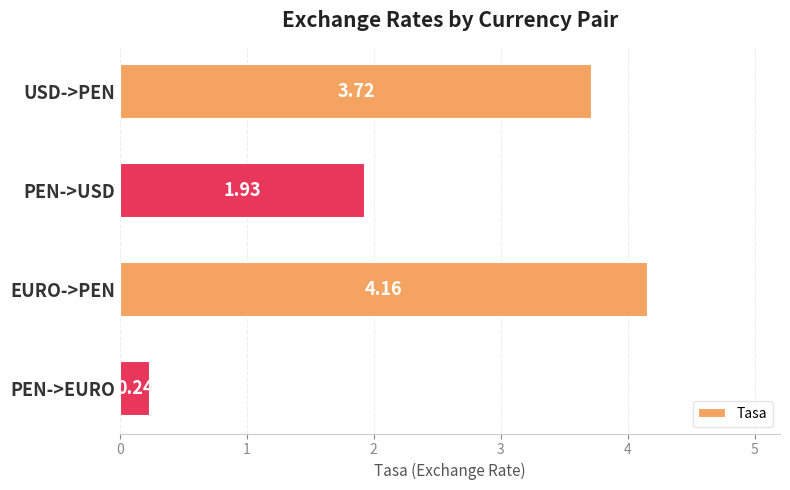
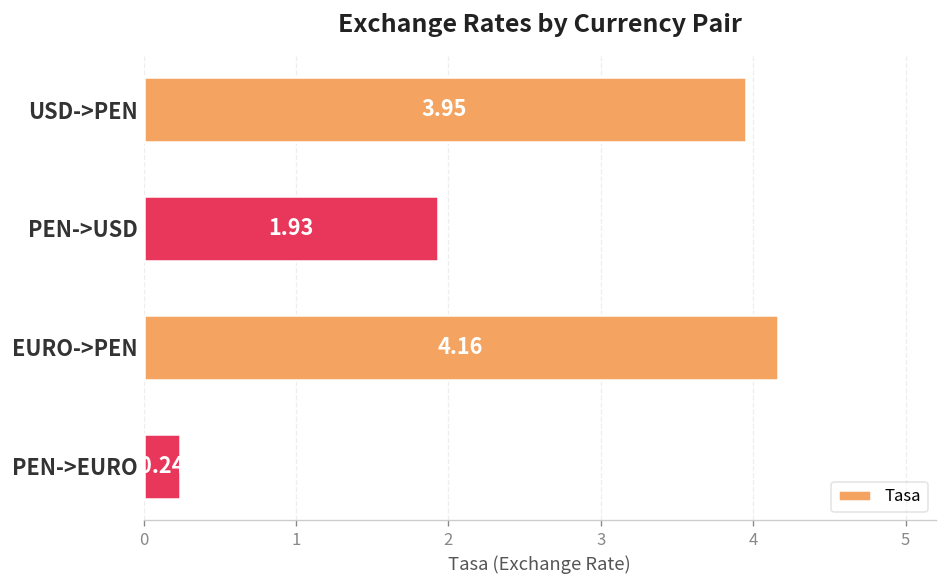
  {
-   "USD->PEN": 3.72,
+   "USD->PEN": 3.95,
    "PEN->USD": 1.93,
    "EURO->PEN": 4.16,
    "PEN->EURO": 0.24
  }
